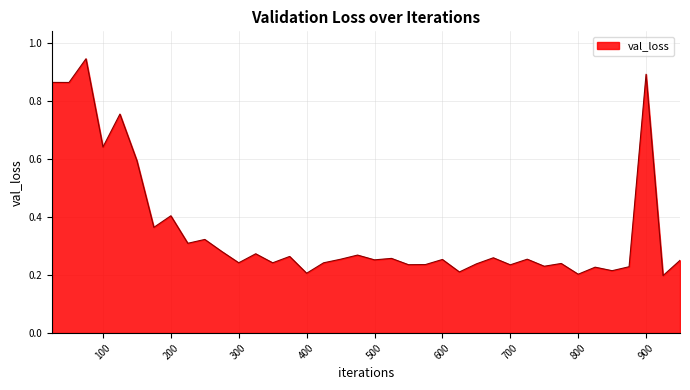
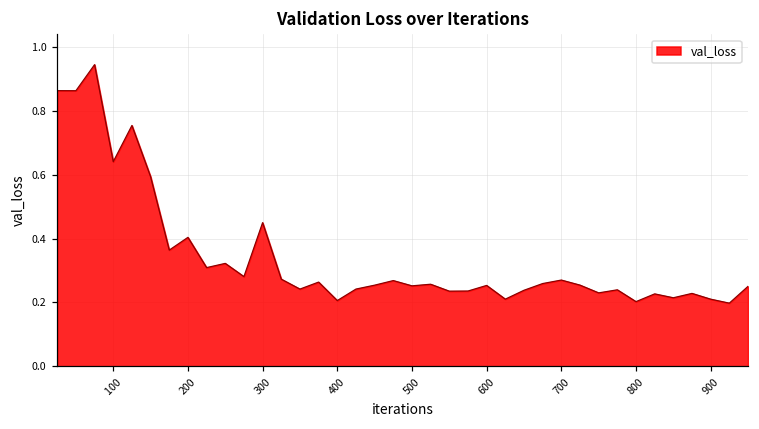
  {
    "100": 0.64,
    "200": 0.40,
-   "300": 0.24,
+   "300": 0.45,
    "400": 0.21,
    "500": 0.25,
    "600": 0.25,
-   "700": 0.24,
+   "700": 0.27,
    "800": 0.20,
-   "900": 0.89
+   "900": 0.21
  }
